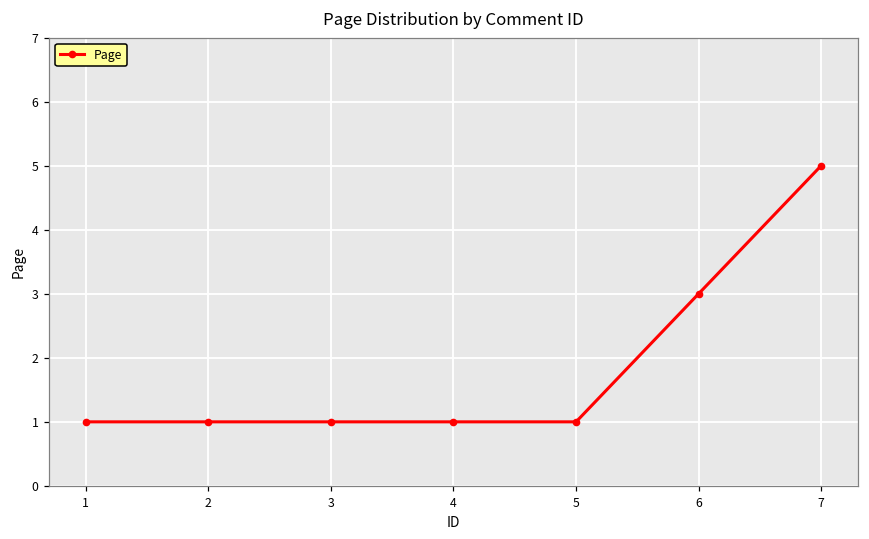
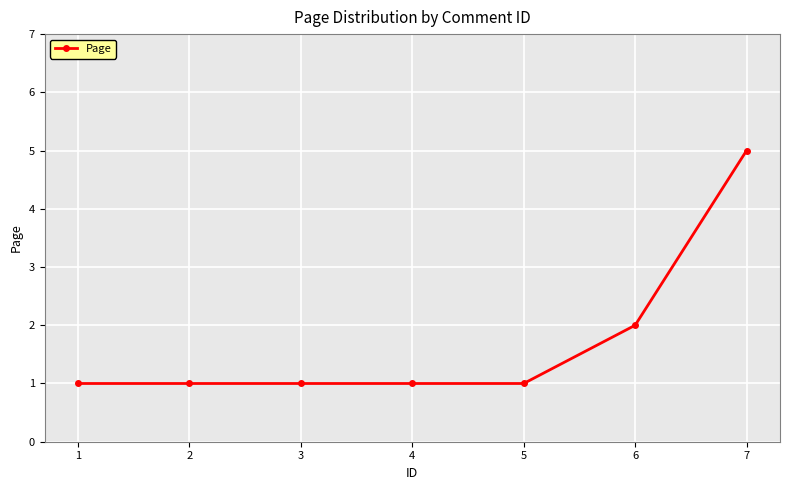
  {
    "1": 1,
    "2": 1,
    "3": 1,
    "4": 1,
    "5": 1,
-   "6": 3,
+   "6": 2,
    "7": 5
  }
